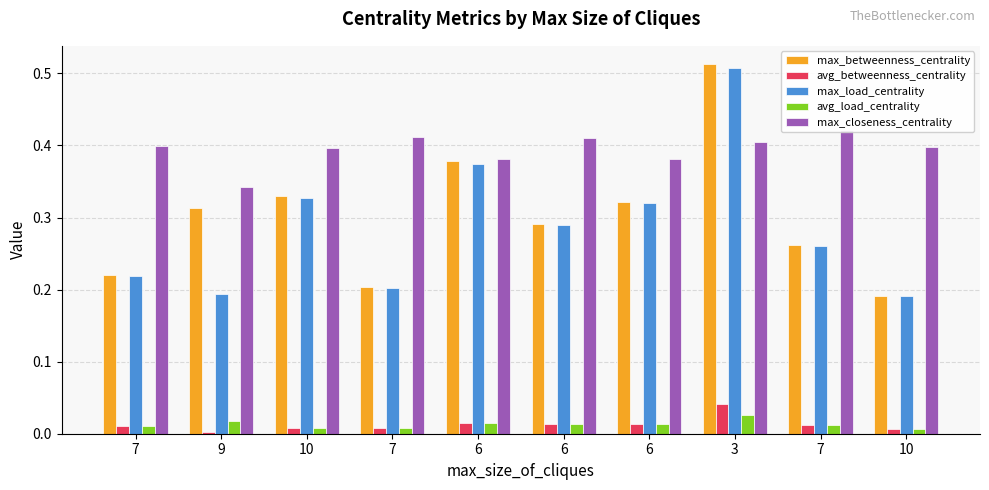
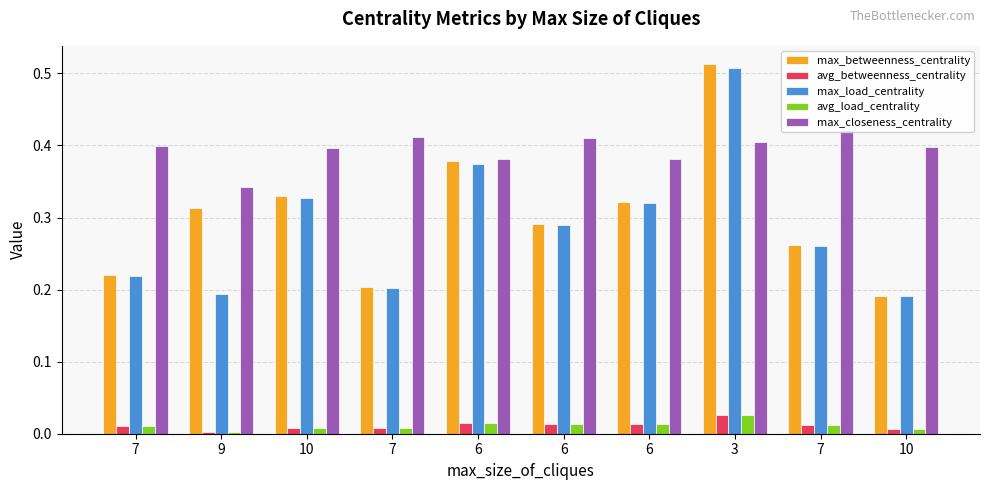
  {
    "max_betweenness_centrality": {
      "9": 0.31,
      "3": 0.51
    },
    "avg_betweenness_centrality": {
-     "3": 0.04
+     "3": 0.03
    },
    "max_load_centrality": {
      "9": 0.19,
      "3": 0.51
    },
    "avg_load_centrality": {
-     "9": 0.02,
+     "9": 0.00,
      "3": 0.03
    },
    "max_closeness_centrality": {
      "9": 0.34,
      "3": 0.40
    }
  }
